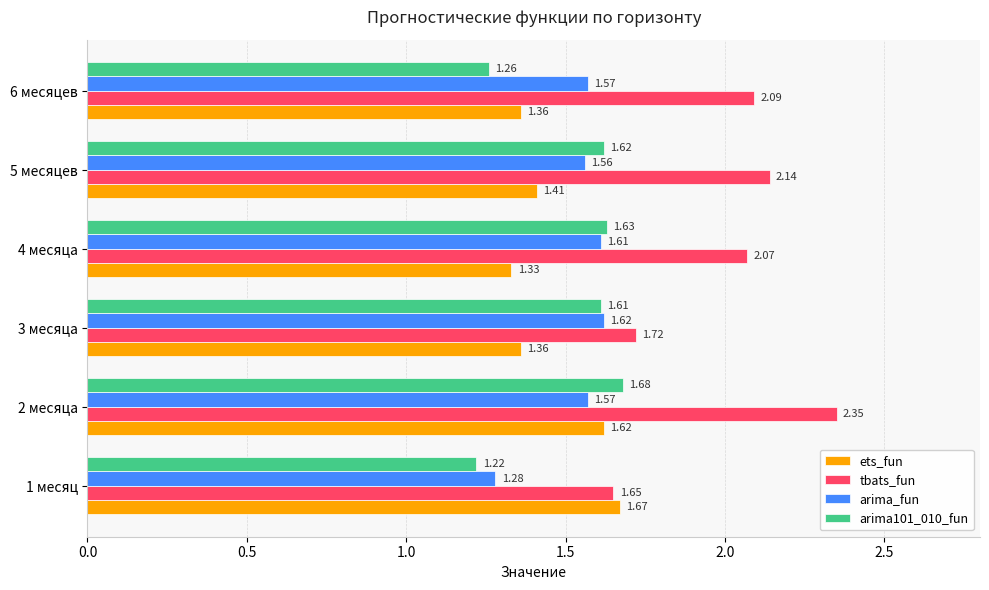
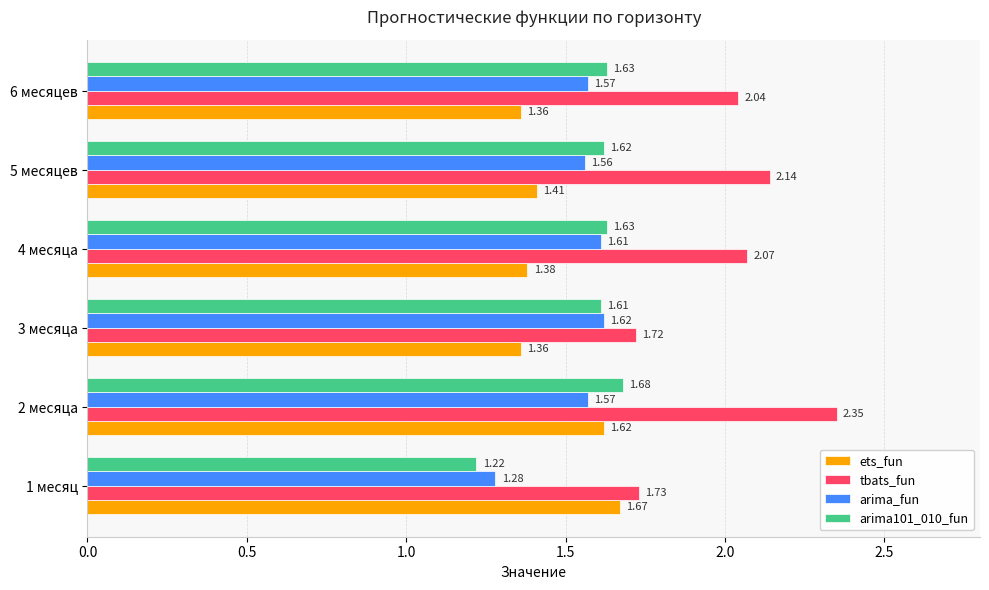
  {
    "ets_fun": {
      "6 месяцев": 1.36,
      "5 месяцев": 1.41,
-     "4 месяца": 1.33,
+     "4 месяца": 1.38,
      "3 месяца": 1.36,
      "2 месяца": 1.62,
      "1 месяц": 1.67
    },
    "tbats_fun": {
-     "6 месяцев": 2.09,
+     "6 месяцев": 2.04,
      "5 месяцев": 2.14,
      "4 месяца": 2.07,
      "3 месяца": 1.72,
      "2 месяца": 2.35,
-     "1 месяц": 1.65
+     "1 месяц": 1.73
    },
    "arima_fun": {
      "6 месяцев": 1.57,
      "5 месяцев": 1.56,
      "4 месяца": 1.61,
      "3 месяца": 1.62,
      "2 месяца": 1.57,
      "1 месяц": 1.28
    },
    "arima101_010_fun": {
-     "6 месяцев": 1.26,
+     "6 месяцев": 1.63,
      "5 месяцев": 1.62,
      "4 месяца": 1.63,
      "3 месяца": 1.61,
      "2 месяца": 1.68,
      "1 месяц": 1.22
    }
  }
